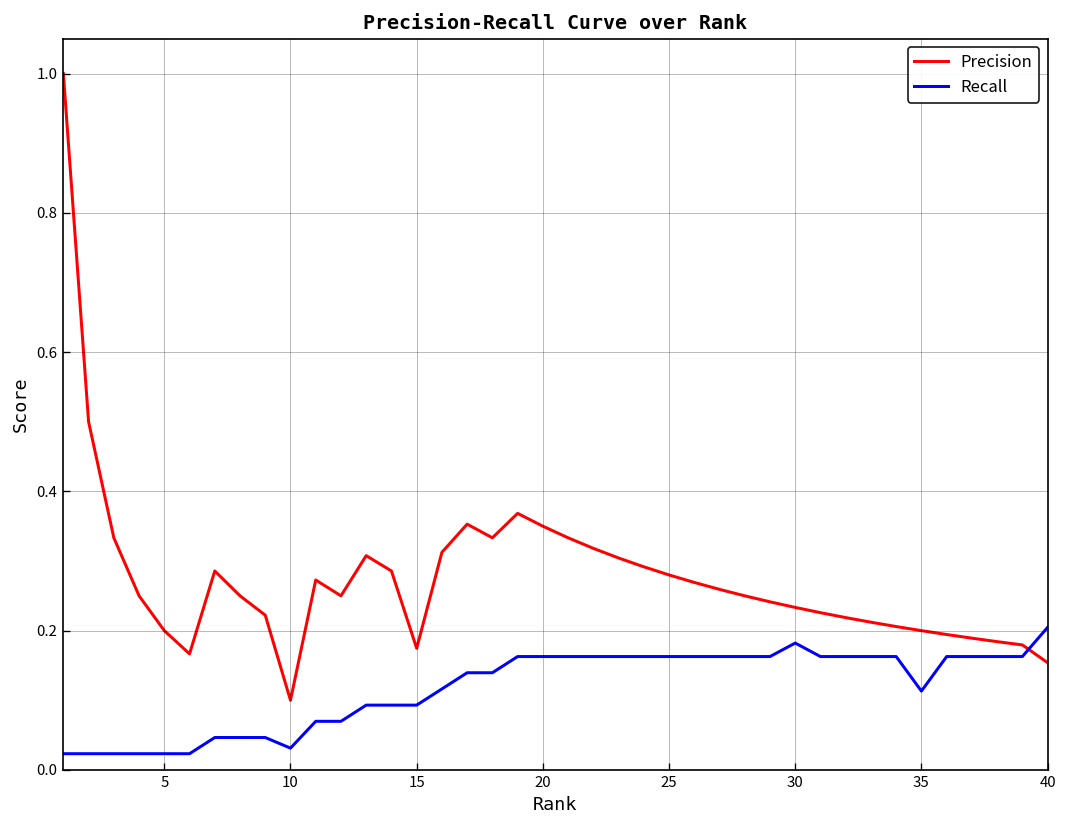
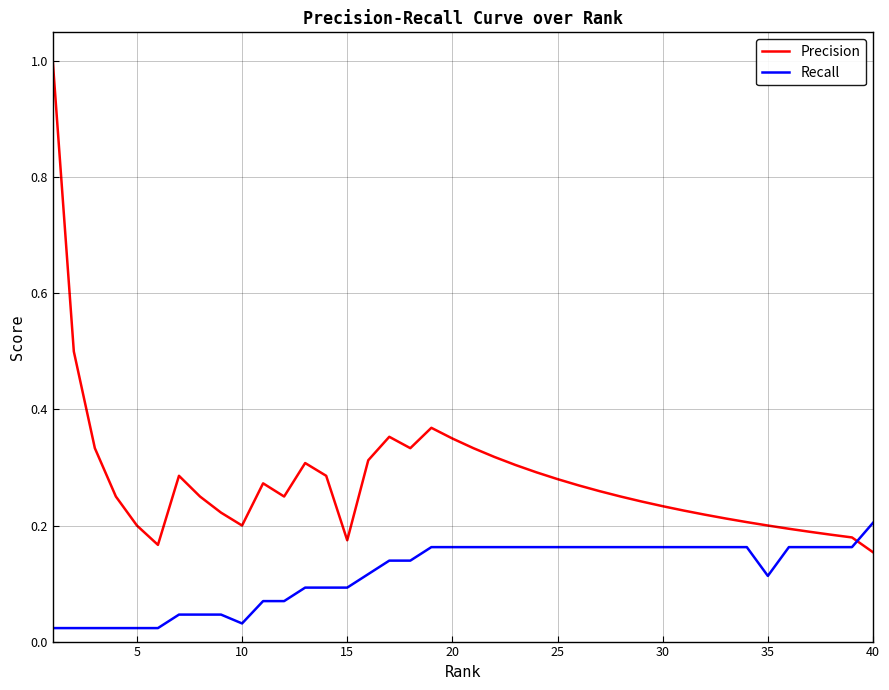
  {
    "Precision": {
      "5": 0.2,
-     "10": 0.1,
+     "10": 0.2,
      "15": 0.17,
      "20": 0.35,
      "25": 0.28,
      "30": 0.23,
      "35": 0.2,
      "40": 0.15
    },
    "Recall": {
      "5": 0.02,
      "10": 0.03,
      "15": 0.09,
      "20": 0.16,
      "25": 0.16,
-     "30": 0.18,
+     "30": 0.16,
      "35": 0.11,
      "40": 0.20
    }
  }
